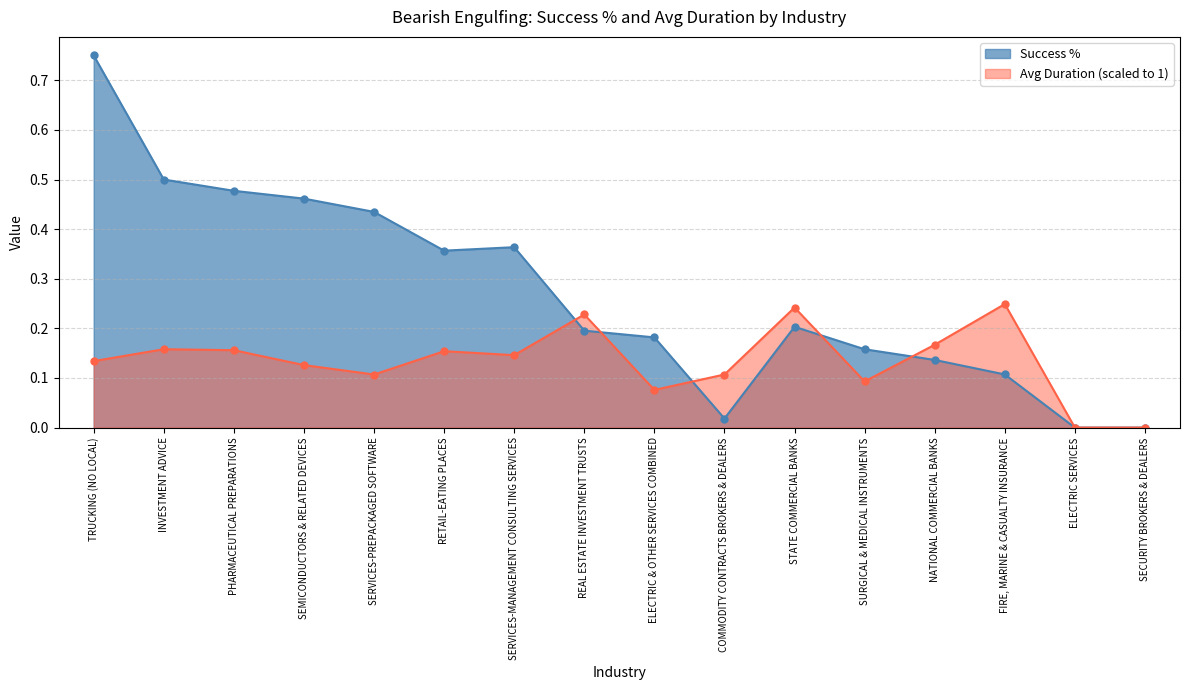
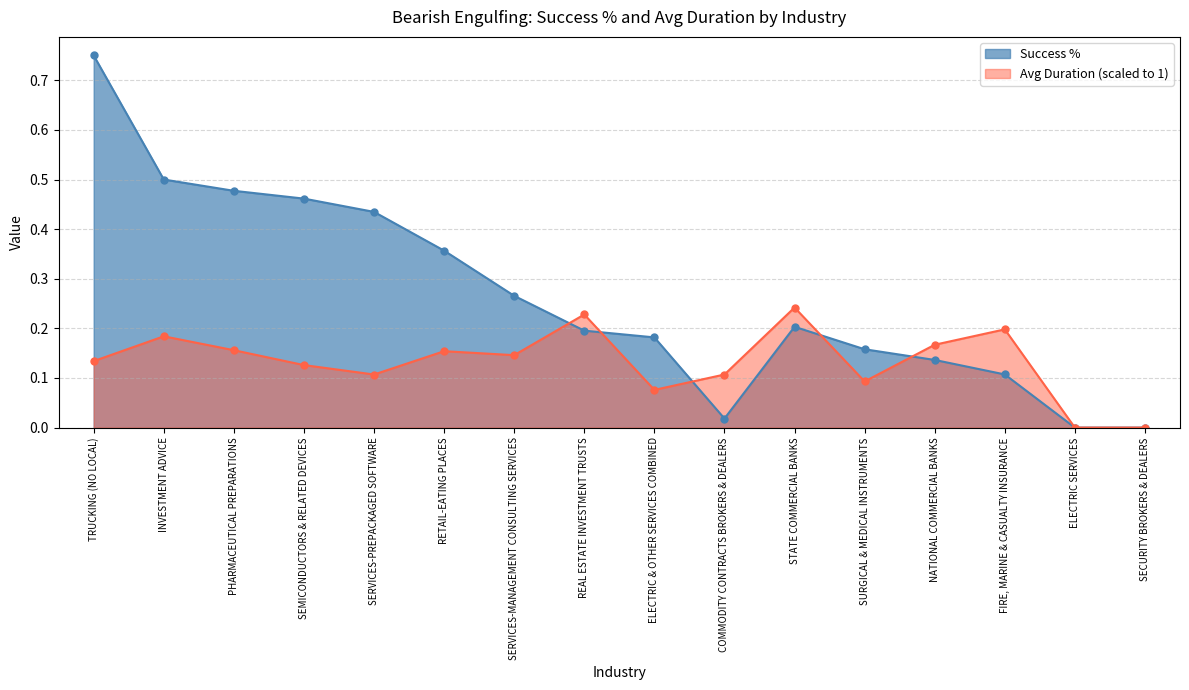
  {
    "Success %": {
      "TRUCKING (NO LOCAL)": 0.75,
      "INVESTMENT ADVICE": 0.50,
      "PHARMACEUTICAL PREPARATIONS": 0.48,
      "SEMICONDUCTORS & RELATED DEVICES": 0.46,
      "SERVICES-PREPACKAGED SOFTWARE": 0.43,
      "RETAIL-EATING PLACES": 0.36,
-     "SERVICES-MANAGEMENT CONSULTING SERVICES": 0.36,
+     "SERVICES-MANAGEMENT CONSULTING SERVICES": 0.27,
      "REAL ESTATE INVESTMENT TRUSTS": 0.20,
      "ELECTRIC & OTHER SERVICES COMBINED": 0.18,
      "COMMODITY CONTRACTS BROKERS & DEALERS": 0.02,
      "STATE COMMERCIAL BANKS": 0.20,
      "SURGICAL & MEDICAL INSTRUMENTS": 0.16,
      "NATIONAL COMMERCIAL BANKS": 0.14,
      "FIRE, MARINE & CASUALTY INSURANCE": 0.11
    },
    "Avg Duration (scaled to 1)": {
      "TRUCKING (NO LOCAL)": 0.13,
-     "INVESTMENT ADVICE": 0.16,
+     "INVESTMENT ADVICE": 0.18,
      "PHARMACEUTICAL PREPARATIONS": 0.16,
      "SEMICONDUCTORS & RELATED DEVICES": 0.13,
      "SERVICES-PREPACKAGED SOFTWARE": 0.11,
      "RETAIL-EATING PLACES": 0.15,
      "SERVICES-MANAGEMENT CONSULTING SERVICES": 0.15,
      "REAL ESTATE INVESTMENT TRUSTS": 0.23,
      "ELECTRIC & OTHER SERVICES COMBINED": 0.08,
      "COMMODITY CONTRACTS BROKERS & DEALERS": 0.11,
      "STATE COMMERCIAL BANKS": 0.24,
      "SURGICAL & MEDICAL INSTRUMENTS": 0.09,
      "NATIONAL COMMERCIAL BANKS": 0.17,
-     "FIRE, MARINE & CASUALTY INSURANCE": 0.25
+     "FIRE, MARINE & CASUALTY INSURANCE": 0.20
    }
  }
